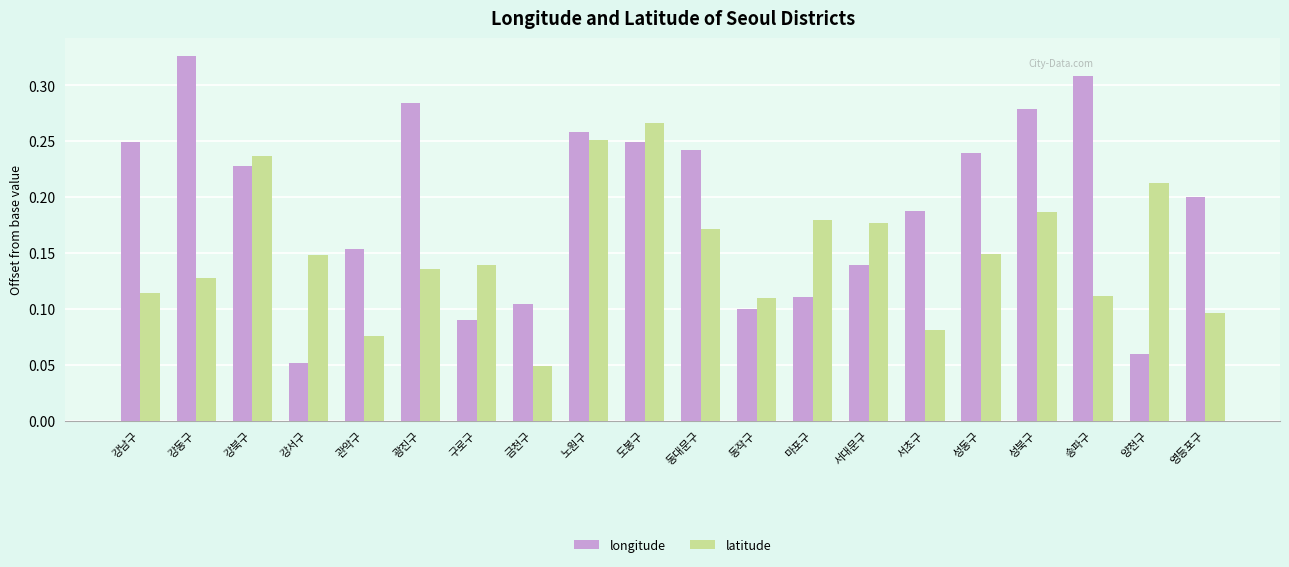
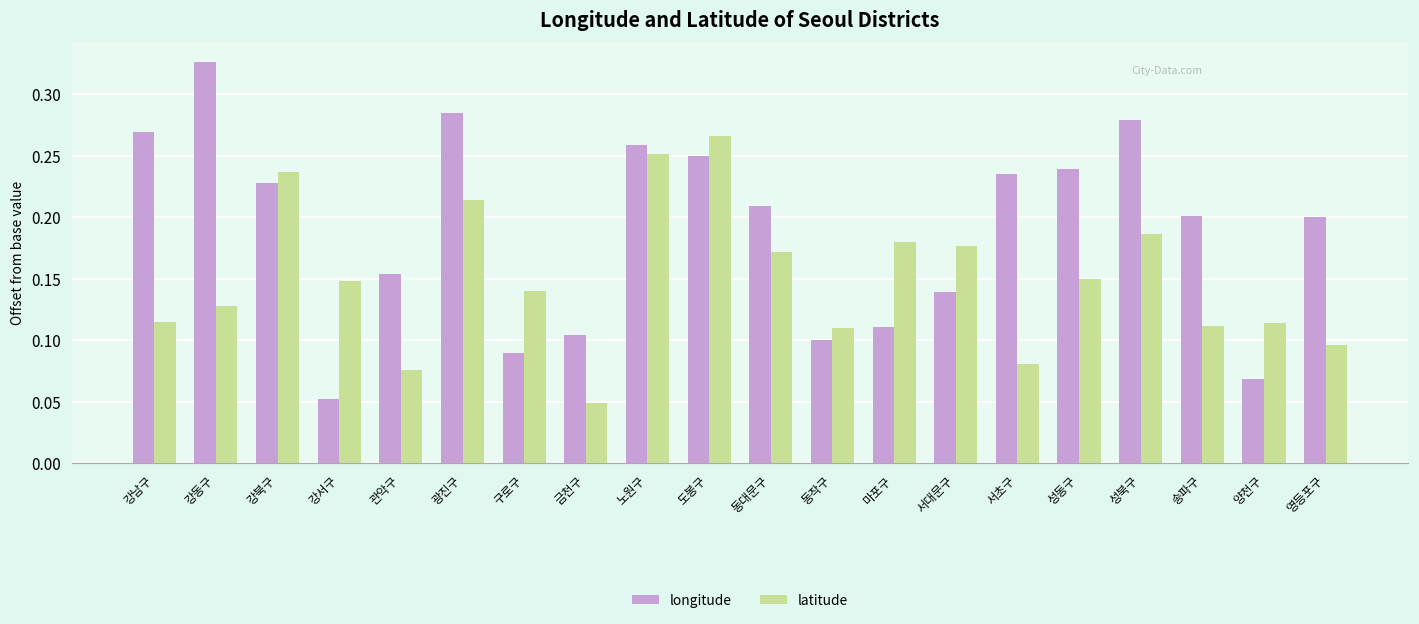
  {
    "longitude": {
-     "강남구": 0.250,
+     "강남구": 0.269,
      "강동구": 0.326,
      "강북구": 0.228,
      "강서구": 0.052,
      "관악구": 0.154,
      "광진구": 0.285,
      "구로구": 0.090,
      "금천구": 0.104,
      "노원구": 0.258,
      "도봉구": 0.250,
-     "동대문구": 0.242,
+     "동대문구": 0.209,
      "동작구": 0.100,
      "마포구": 0.111,
      "서대문구": 0.139,
-     "서초구": 0.188,
+     "서초구": 0.235,
      "성동구": 0.239,
      "성북구": 0.279,
-     "송파구": 0.308,
-     "양천구": 0.060,
+     "송파구": 0.201,
+     "양천구": 0.069,
      "영등포구": 0.200
    },
    "latitude": {
      "강남구": 0.115,
      "강동구": 0.127,
      "강북구": 0.237,
      "강서구": 0.148,
      "관악구": 0.075,
-     "광진구": 0.136,
+     "광진구": 0.214,
      "구로구": 0.140,
      "금천구": 0.049,
      "노원구": 0.251,
      "도봉구": 0.266,
      "동대문구": 0.172,
      "동작구": 0.110,
      "마포구": 0.179,
      "서대문구": 0.176,
      "서초구": 0.081,
      "성동구": 0.149,
      "성북구": 0.186,
      "송파구": 0.112,
-     "양천구": 0.213,
+     "양천구": 0.114,
      "영등포구": 0.096
    }
  }
